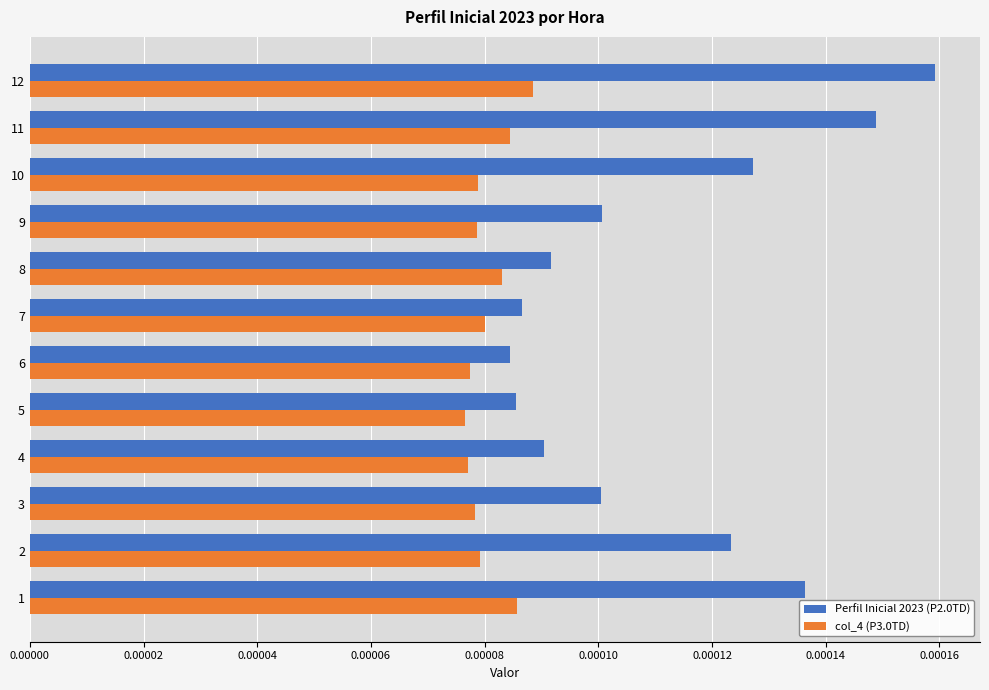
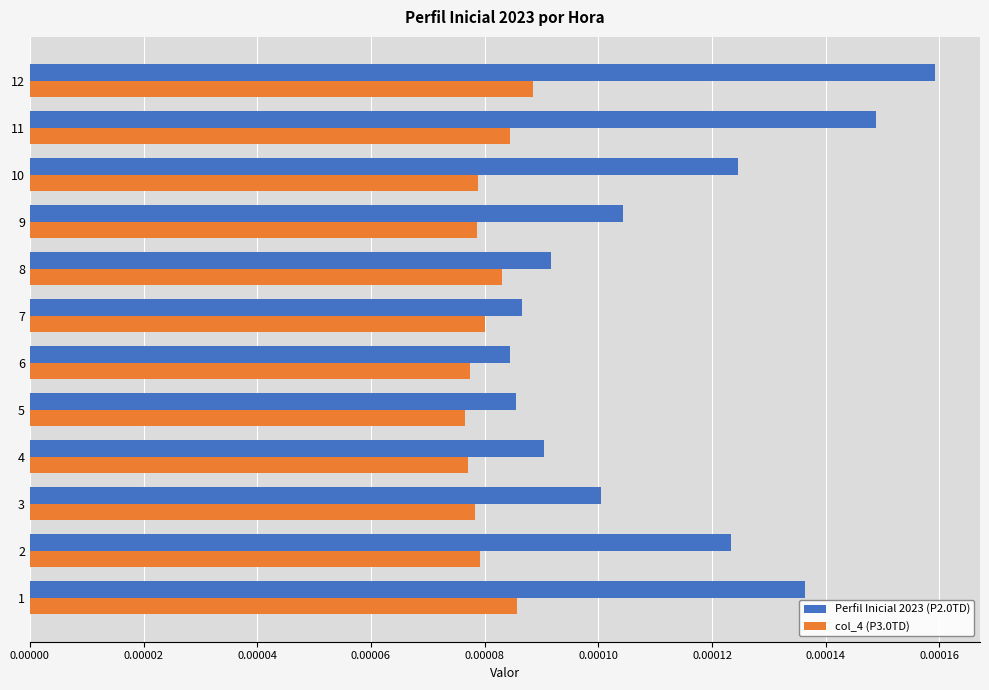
  {
    "Perfil Inicial 2023 (P2.0TD)": {
      "12": 0.000159,
      "11": 0.000149,
-     "10": 0.000127,
-     "9": 0.000101,
+     "10": 0.000125,
+     "9": 0.000104,
      "8": 0.000092,
      "7": 0.000086,
      "6": 0.000085,
      "5": 0.000085,
      "4": 0.000091,
      "3": 0.000100,
      "2": 0.000123,
      "1": 0.000136
    },
    "col_4 (P3.0TD)": {
      "12": 0.000089,
      "11": 0.000084,
      "10": 0.000079,
      "9": 0.000079,
      "8": 0.000083,
      "7": 0.000080,
      "6": 0.000077,
      "5": 0.000077,
      "4": 0.000077,
      "3": 0.000078,
      "2": 0.000079,
      "1": 0.000086
    }
  }
